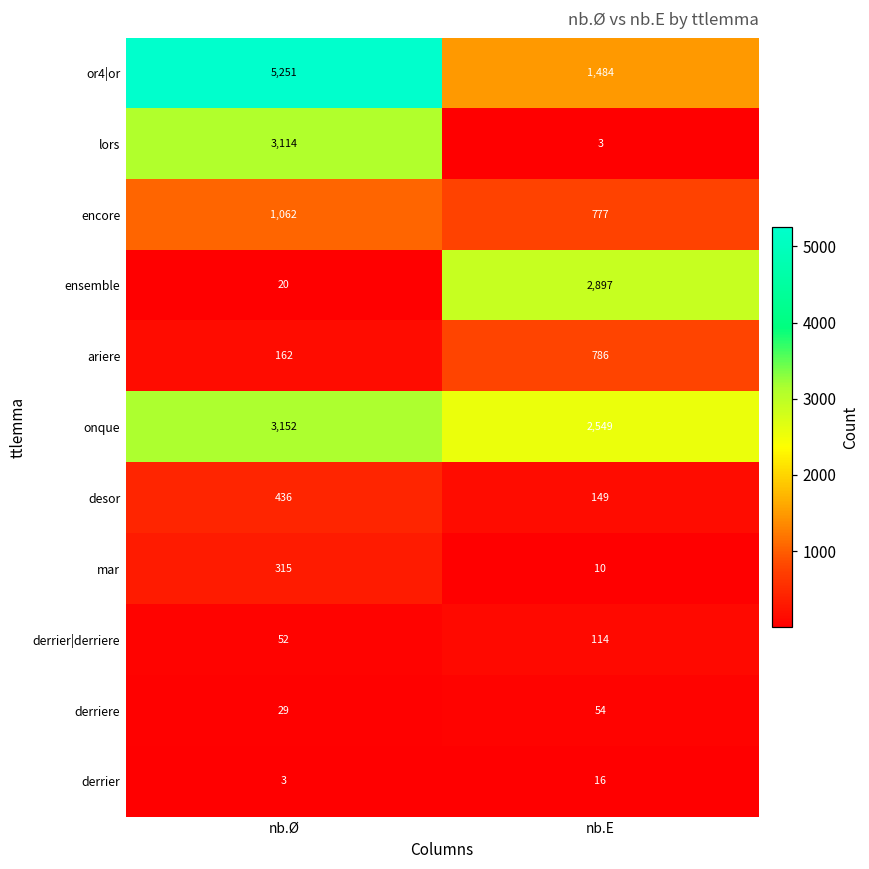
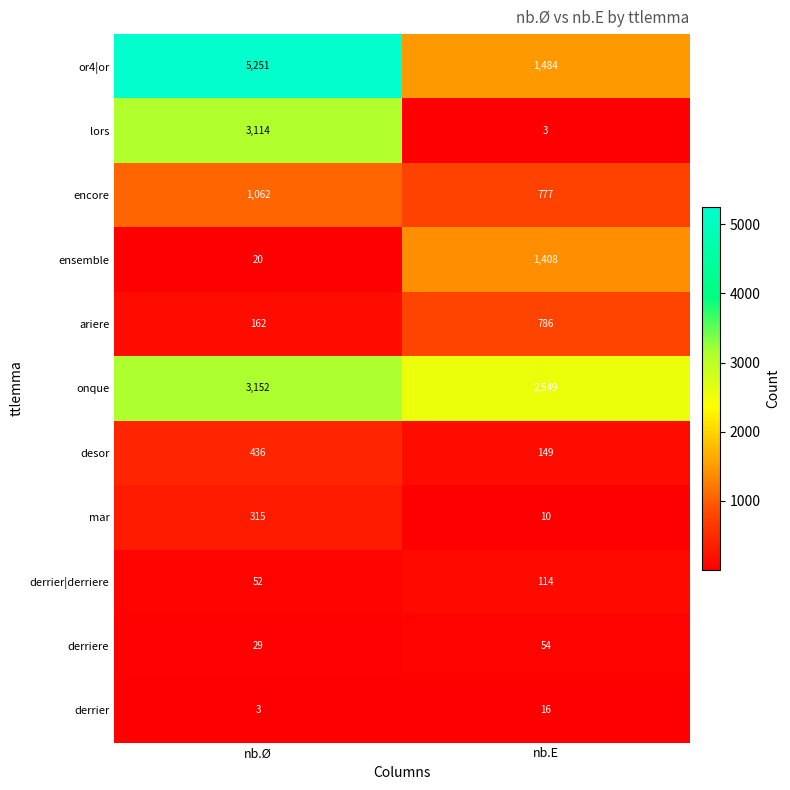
  {
    "or4|or": {
      "nb.Ø": "5,251",
      "nb.E": "1,484"
    },
    "lors": {
      "nb.Ø": "3,114",
      "nb.E": "3"
    },
    "encore": {
      "nb.Ø": "1,062",
      "nb.E": "777"
    },
    "ensemble": {
      "nb.Ø": "20",
-     "nb.E": "2,897"
+     "nb.E": "1,408"
    },
    "ariere": {
      "nb.Ø": "162",
      "nb.E": "786"
    },
    "onque": {
      "nb.Ø": "3,152",
      "nb.E": "2,549"
    },
    "desor": {
      "nb.Ø": "436",
      "nb.E": "149"
    },
    "mar": {
      "nb.Ø": "315",
      "nb.E": "10"
    },
    "derrier|derriere": {
      "nb.Ø": "52",
      "nb.E": "114"
    },
    "derriere": {
      "nb.Ø": "29",
      "nb.E": "54"
    },
    "derrier": {
      "nb.Ø": "3",
      "nb.E": "16"
    }
  }
